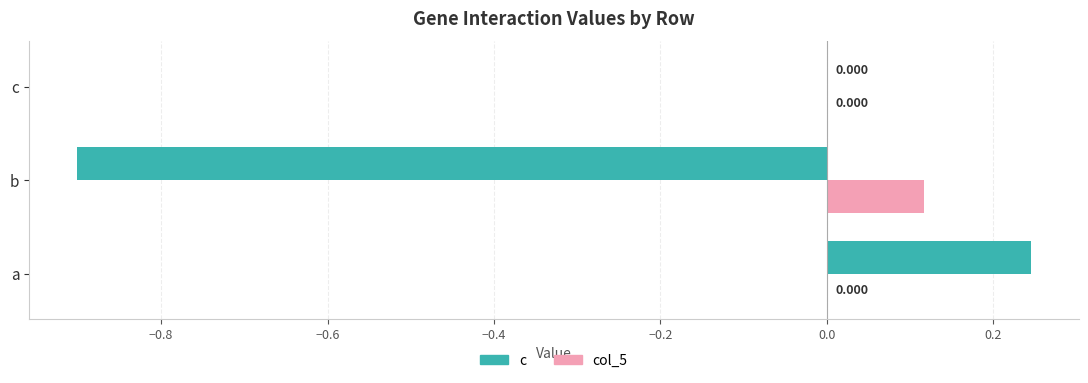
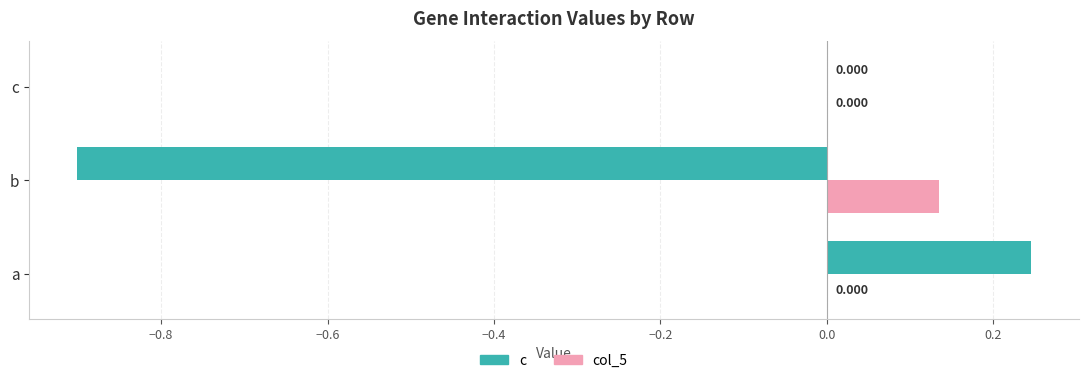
  {
    "c": {
      "c": 0.000
    },
    "col_5": {
-     "b": 0.12
+     "b": 0.13
    }
  }
